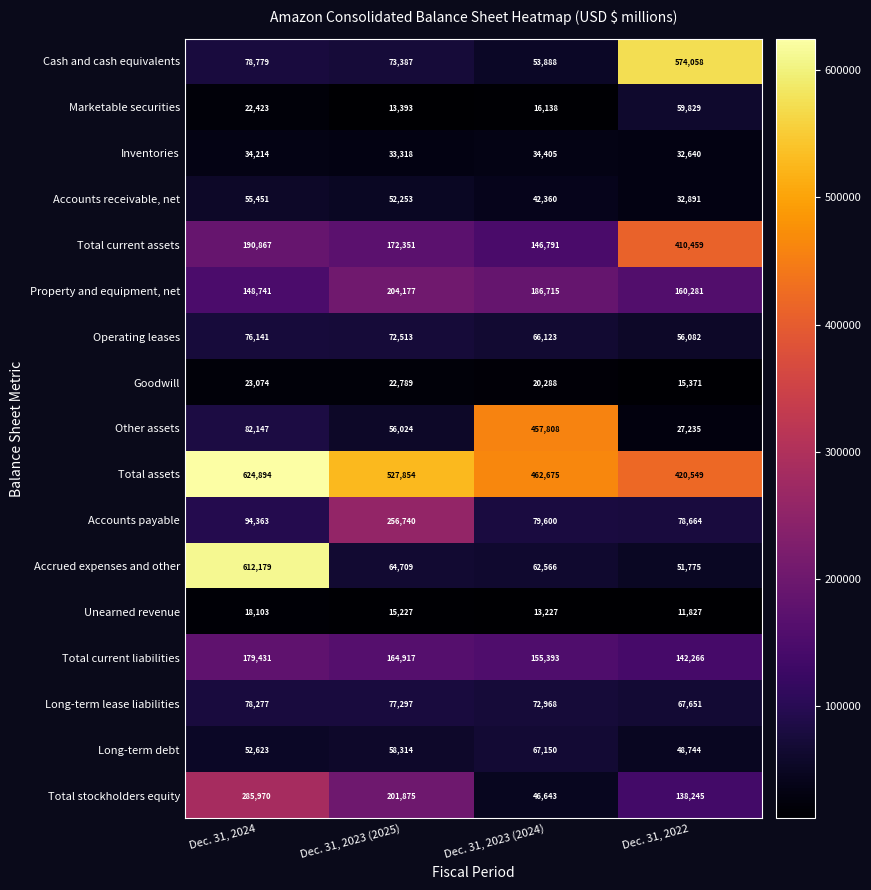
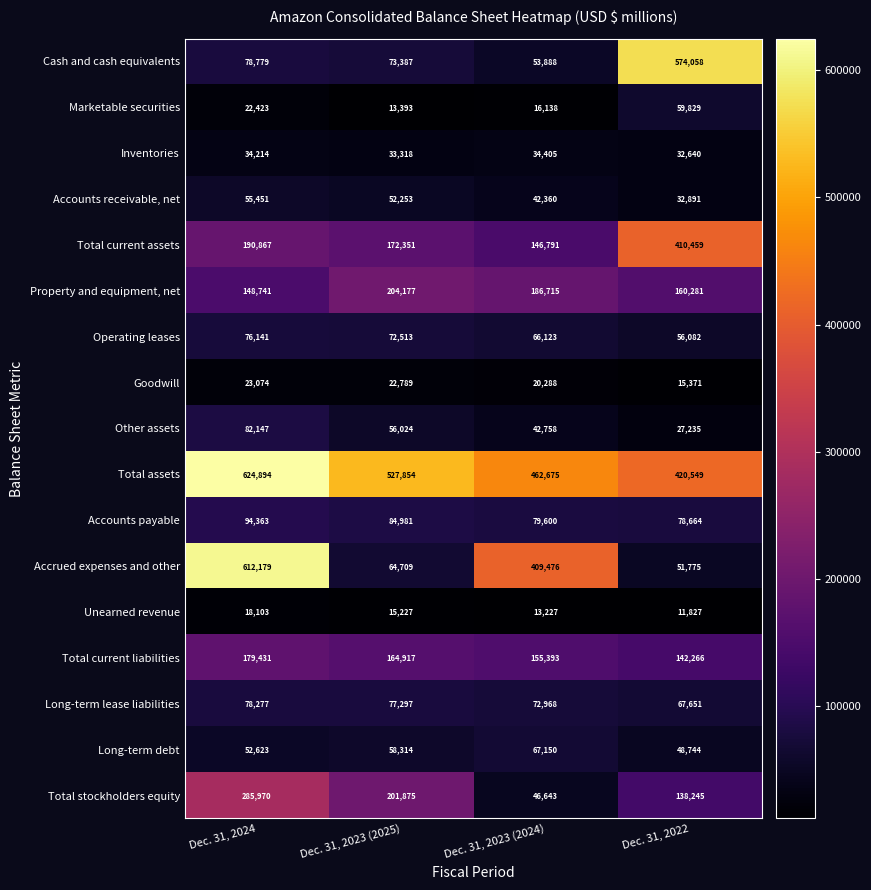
  {
    "Cash and cash equivalents": {
      "Dec. 31, 2024": "78,779",
      "Dec. 31, 2023 (2025)": "73,387",
      "Dec. 31, 2023 (2024)": "53,888",
      "Dec. 31, 2022": "574,058"
    },
    "Marketable securities": {
      "Dec. 31, 2024": "22,423",
      "Dec. 31, 2023 (2025)": "13,393",
      "Dec. 31, 2023 (2024)": "16,138",
      "Dec. 31, 2022": "59,829"
    },
    "Inventories": {
      "Dec. 31, 2024": "34,214",
      "Dec. 31, 2023 (2025)": "33,318",
      "Dec. 31, 2023 (2024)": "34,405",
      "Dec. 31, 2022": "32,640"
    },
    "Accounts receivable, net": {
      "Dec. 31, 2024": "55,451",
      "Dec. 31, 2023 (2025)": "52,253",
      "Dec. 31, 2023 (2024)": "42,360",
      "Dec. 31, 2022": "32,891"
    },
    "Total current assets": {
      "Dec. 31, 2024": "190,867",
      "Dec. 31, 2023 (2025)": "172,351",
      "Dec. 31, 2023 (2024)": "146,791",
      "Dec. 31, 2022": "410,459"
    },
    "Property and equipment, net": {
      "Dec. 31, 2024": "148,741",
      "Dec. 31, 2023 (2025)": "204,177",
      "Dec. 31, 2023 (2024)": "186,715",
      "Dec. 31, 2022": "160,281"
    },
    "Operating leases": {
      "Dec. 31, 2024": "76,141",
      "Dec. 31, 2023 (2025)": "72,513",
      "Dec. 31, 2023 (2024)": "66,123",
      "Dec. 31, 2022": "56,082"
    },
    "Goodwill": {
      "Dec. 31, 2024": "23,074",
      "Dec. 31, 2023 (2025)": "22,789",
      "Dec. 31, 2023 (2024)": "20,288",
      "Dec. 31, 2022": "15,371"
    },
    "Other assets": {
      "Dec. 31, 2024": "82,147",
      "Dec. 31, 2023 (2025)": "56,024",
-     "Dec. 31, 2023 (2024)": "457,808",
+     "Dec. 31, 2023 (2024)": "42,758",
      "Dec. 31, 2022": "27,235"
    },
    "Total assets": {
      "Dec. 31, 2024": "624,894",
      "Dec. 31, 2023 (2025)": "527,854",
      "Dec. 31, 2023 (2024)": "462,675",
      "Dec. 31, 2022": "420,549"
    },
    "Accounts payable": {
      "Dec. 31, 2024": "94,363",
-     "Dec. 31, 2023 (2025)": "256,740",
+     "Dec. 31, 2023 (2025)": "84,981",
      "Dec. 31, 2023 (2024)": "79,600",
      "Dec. 31, 2022": "78,664"
    },
    "Accrued expenses and other": {
      "Dec. 31, 2024": "612,179",
      "Dec. 31, 2023 (2025)": "64,709",
-     "Dec. 31, 2023 (2024)": "62,566",
+     "Dec. 31, 2023 (2024)": "409,476",
      "Dec. 31, 2022": "51,775"
    },
    "Unearned revenue": {
      "Dec. 31, 2024": "18,103",
      "Dec. 31, 2023 (2025)": "15,227",
      "Dec. 31, 2023 (2024)": "13,227",
      "Dec. 31, 2022": "11,827"
    },
    "Total current liabilities": {
      "Dec. 31, 2024": "179,431",
      "Dec. 31, 2023 (2025)": "164,917",
      "Dec. 31, 2023 (2024)": "155,393",
      "Dec. 31, 2022": "142,266"
    },
    "Long-term lease liabilities": {
      "Dec. 31, 2024": "78,277",
      "Dec. 31, 2023 (2025)": "77,297",
      "Dec. 31, 2023 (2024)": "72,968",
      "Dec. 31, 2022": "67,651"
    },
    "Long-term debt": {
      "Dec. 31, 2024": "52,623",
      "Dec. 31, 2023 (2025)": "58,314",
      "Dec. 31, 2023 (2024)": "67,150",
      "Dec. 31, 2022": "48,744"
    },
    "Total stockholders equity": {
      "Dec. 31, 2024": "285,970",
      "Dec. 31, 2023 (2025)": "201,875",
      "Dec. 31, 2023 (2024)": "46,643",
      "Dec. 31, 2022": "138,245"
    }
  }
